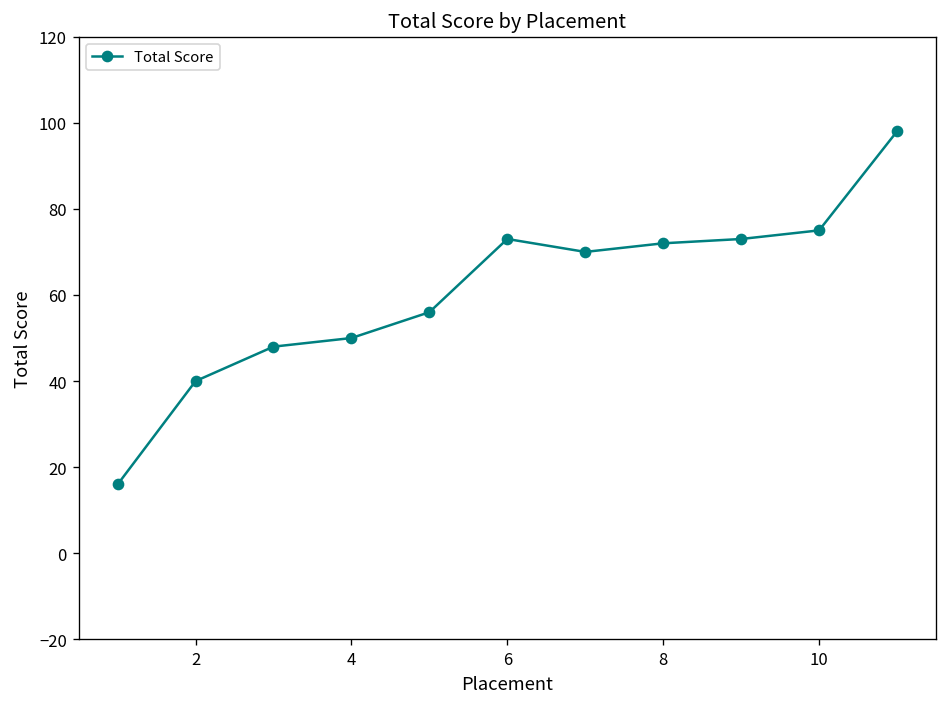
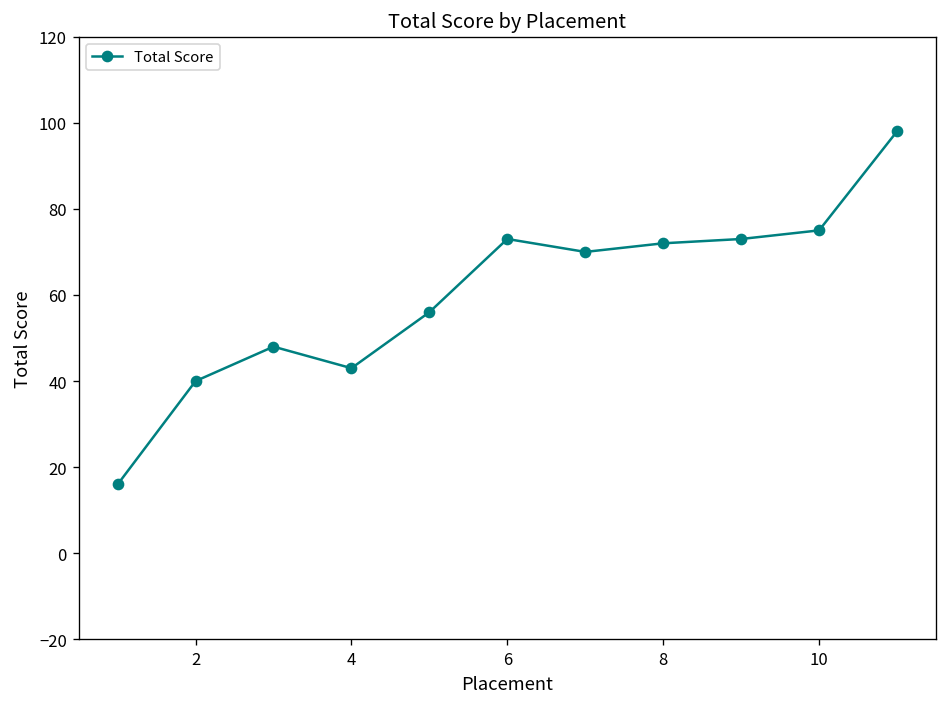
  {
    "2": 40,
-   "4": 50,
+   "4": 43,
    "6": 73,
    "8": 72,
    "10": 75
  }
